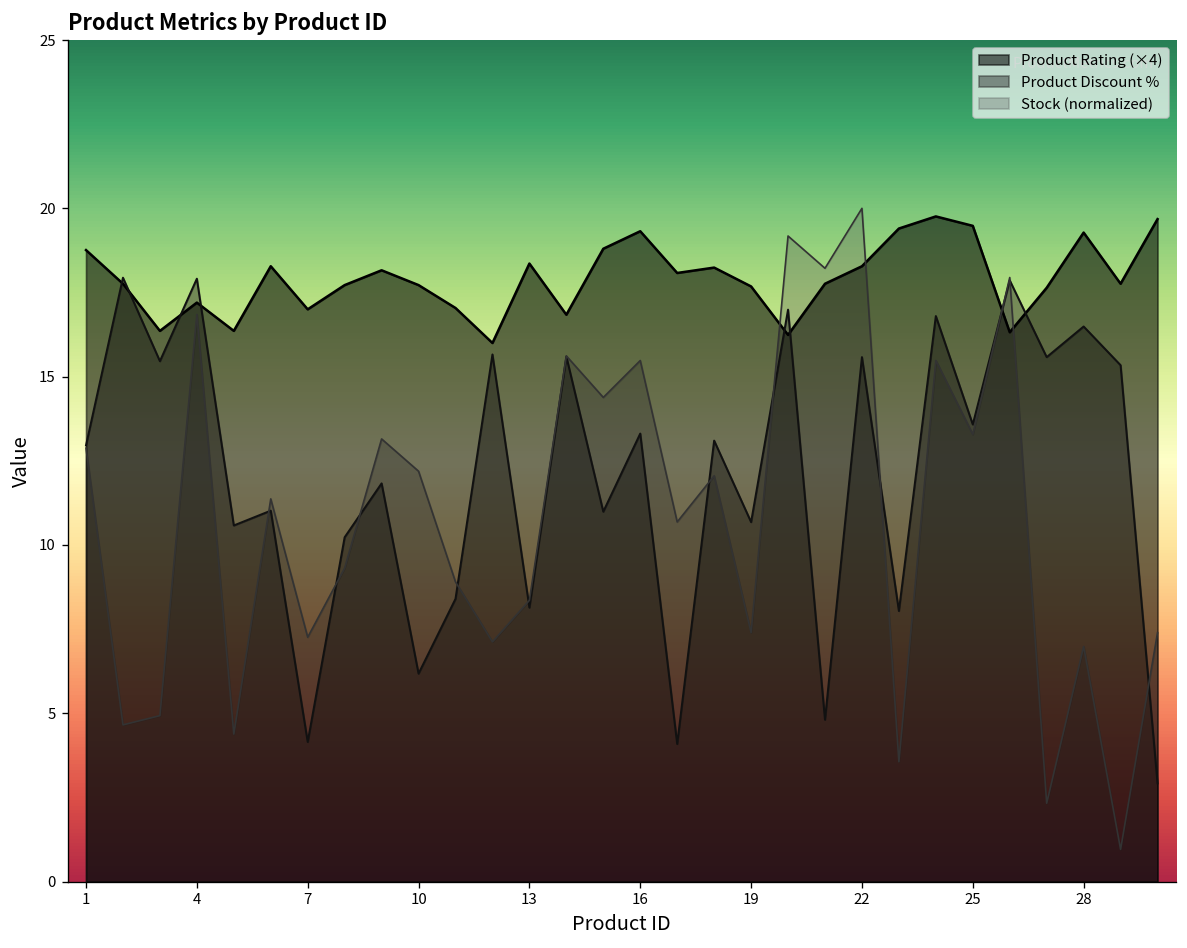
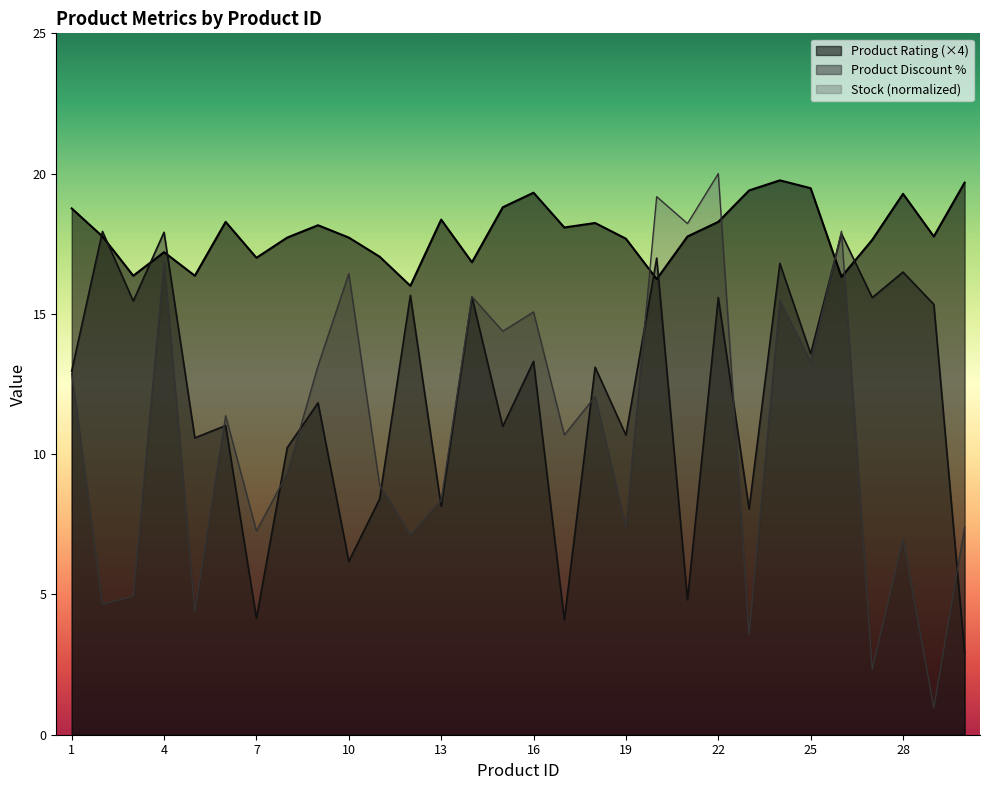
  {
    "Stock (normalized)": {
      "4": 16.8,
      "7": 7.3,
-     "10": 12.2,
+     "10": 16.4,
      "13": 8.4,
-     "16": 15.5,
+     "16": 15.1,
      "19": 7.4,
      "22": 20.0,
      "25": 13.3,
      "28": 7.0
    }
  }
